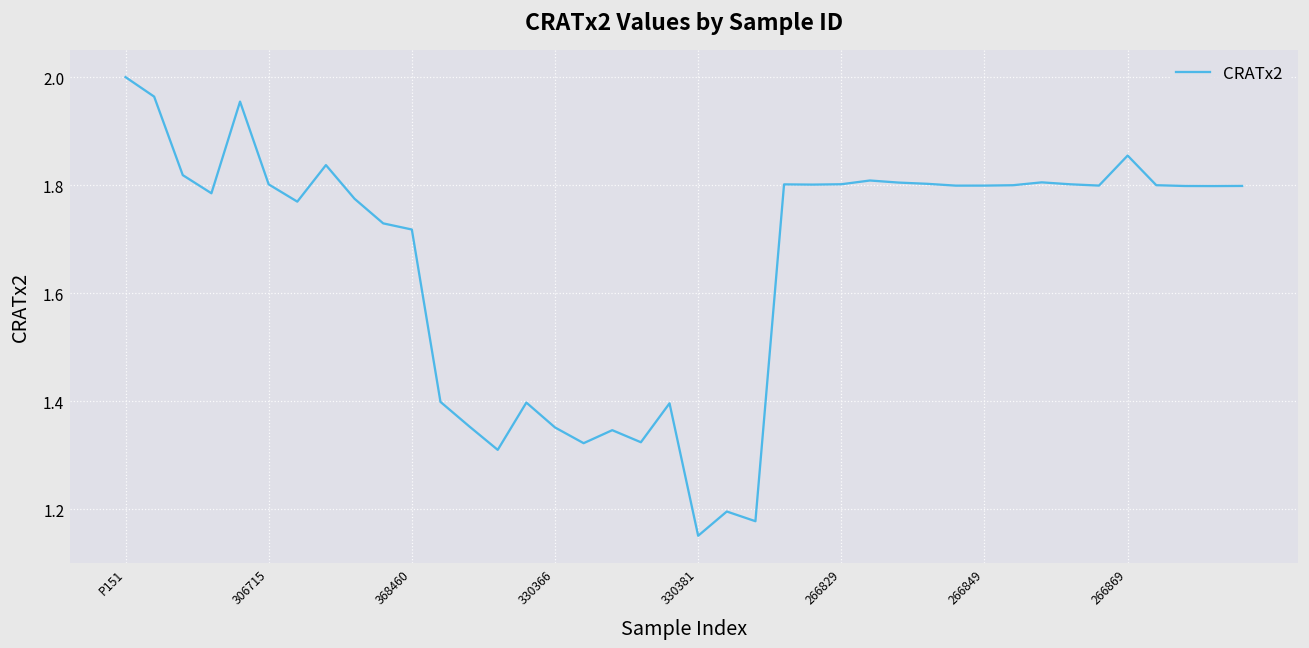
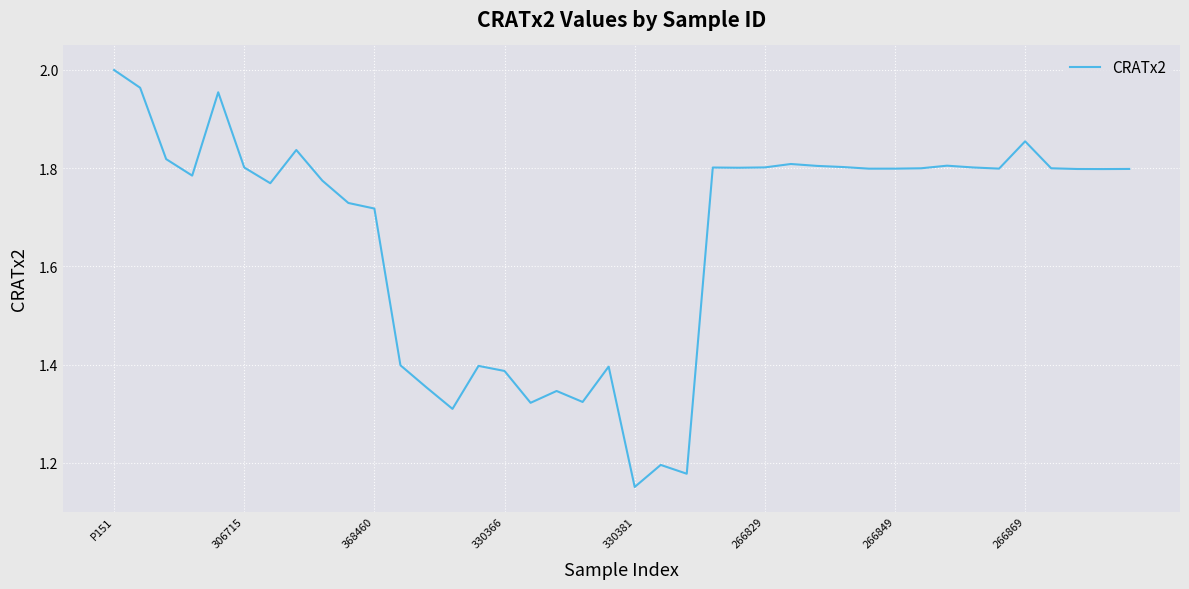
  {
    "P151": 2.00,
    "306715": 1.80,
    "368460": 1.72,
-   "330366": 1.35,
+   "330366": 1.39,
    "330381": 1.15,
    "266829": 1.80,
    "266849": 1.80,
    "266869": 1.85
  }
